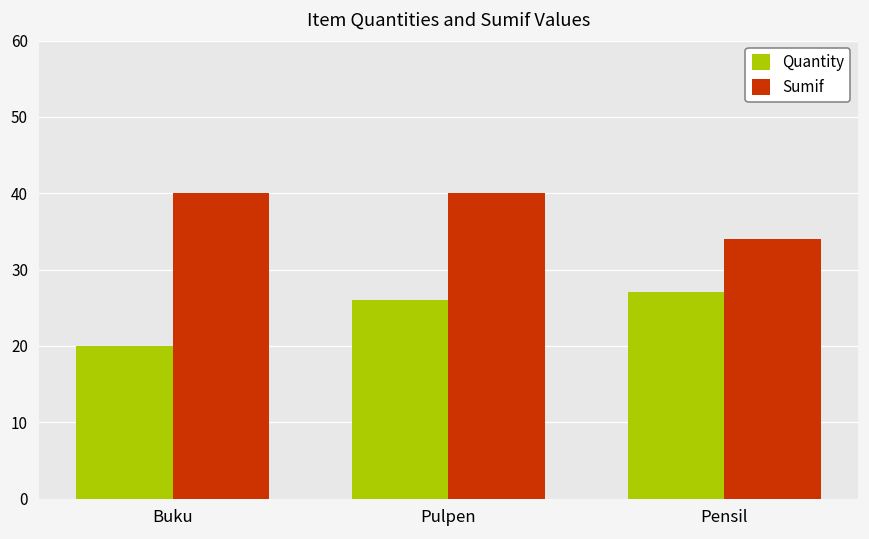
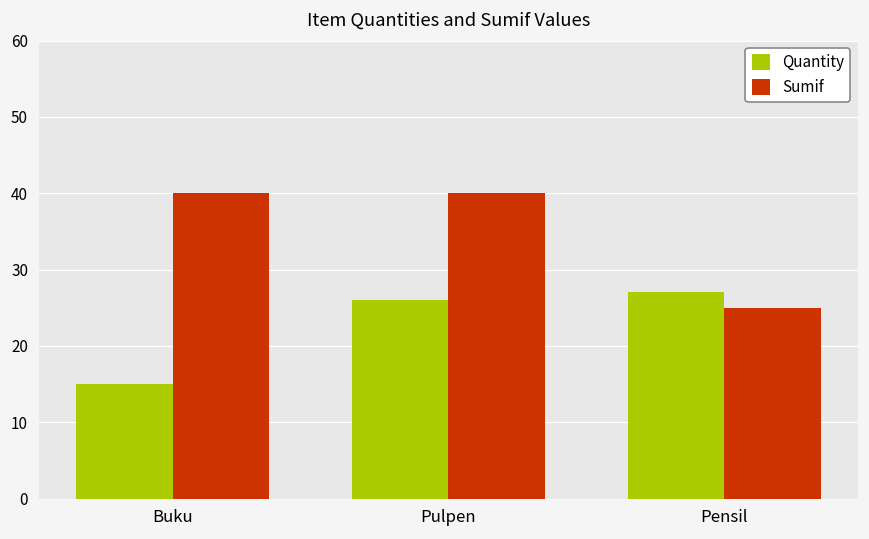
  {
    "Quantity": {
-     "Buku": 20,
+     "Buku": 15,
      "Pulpen": 26,
      "Pensil": 27
    },
    "Sumif": {
      "Buku": 40,
      "Pulpen": 40,
-     "Pensil": 34
+     "Pensil": 25
    }
  }
